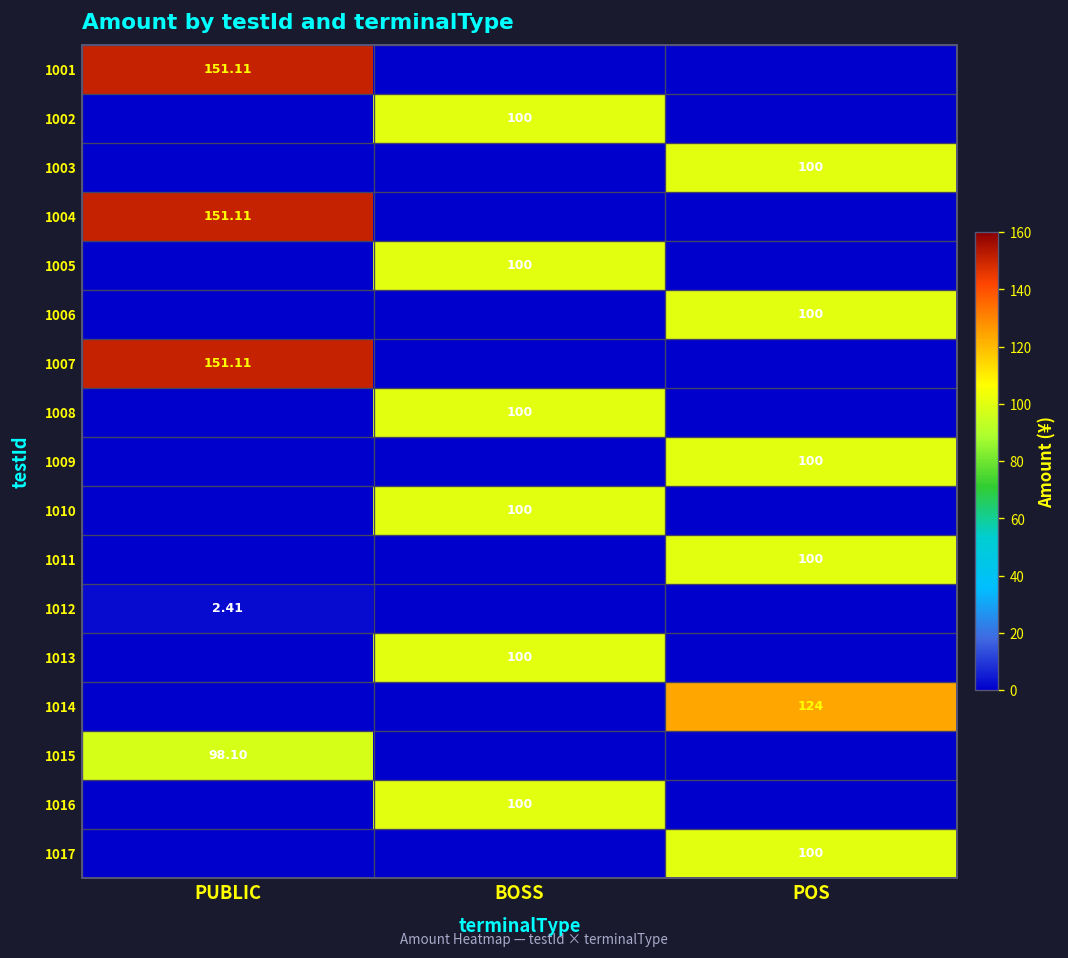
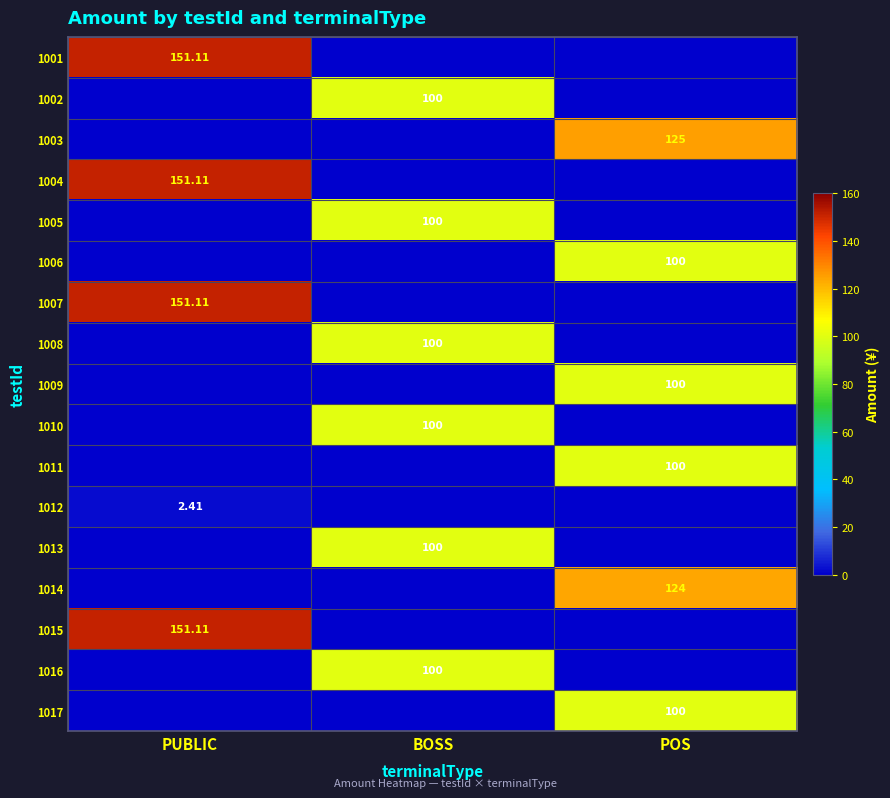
  {
    "1001": {
      "PUBLIC": 151.11
    },
    "1002": {
      "BOSS": 100
    },
    "1003": {
-     "POS": 100
+     "POS": 125
    },
    "1004": {
      "PUBLIC": 151.11
    },
    "1005": {
      "BOSS": 100
    },
    "1006": {
      "POS": 100
    },
    "1007": {
      "PUBLIC": 151.11
    },
    "1008": {
      "BOSS": 100
    },
    "1009": {
      "POS": 100
    },
    "1010": {
      "BOSS": 100
    },
    "1011": {
      "POS": 100
    },
    "1012": {
      "PUBLIC": 2.41
    },
    "1013": {
      "BOSS": 100
    },
    "1014": {
      "POS": 124
    },
    "1015": {
-     "PUBLIC": 98.10
+     "PUBLIC": 151.11
    },
    "1016": {
      "BOSS": 100
    },
    "1017": {
      "POS": 100
    }
  }
